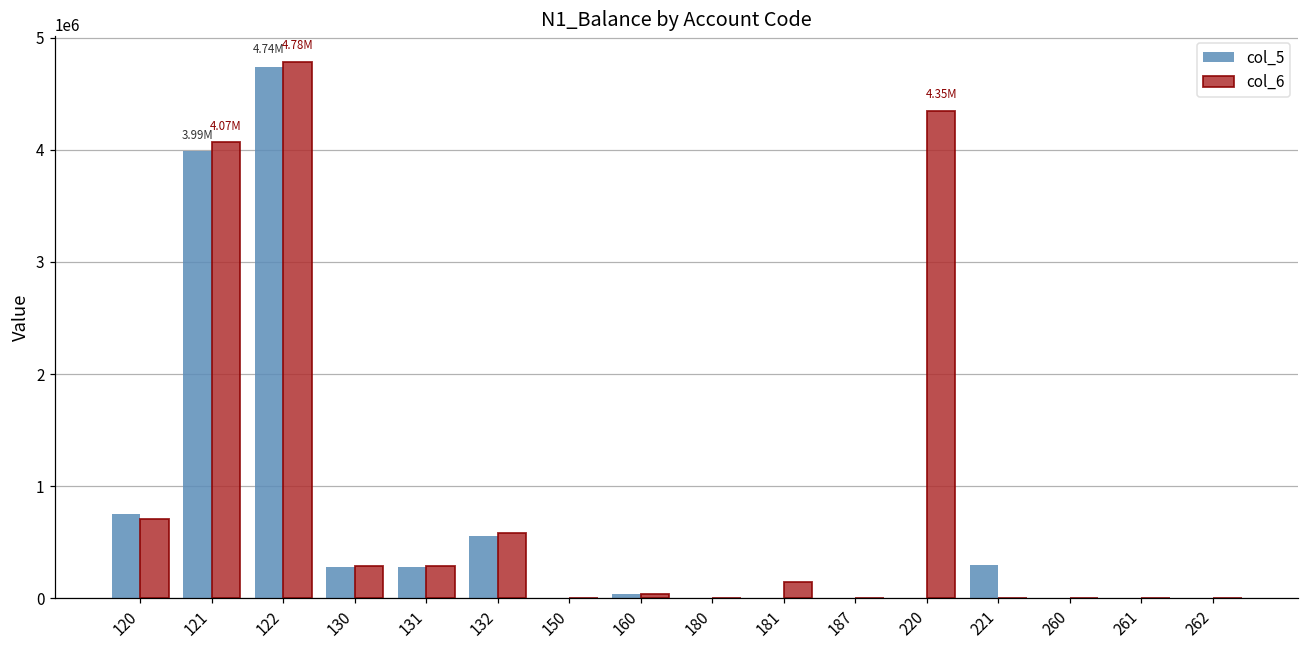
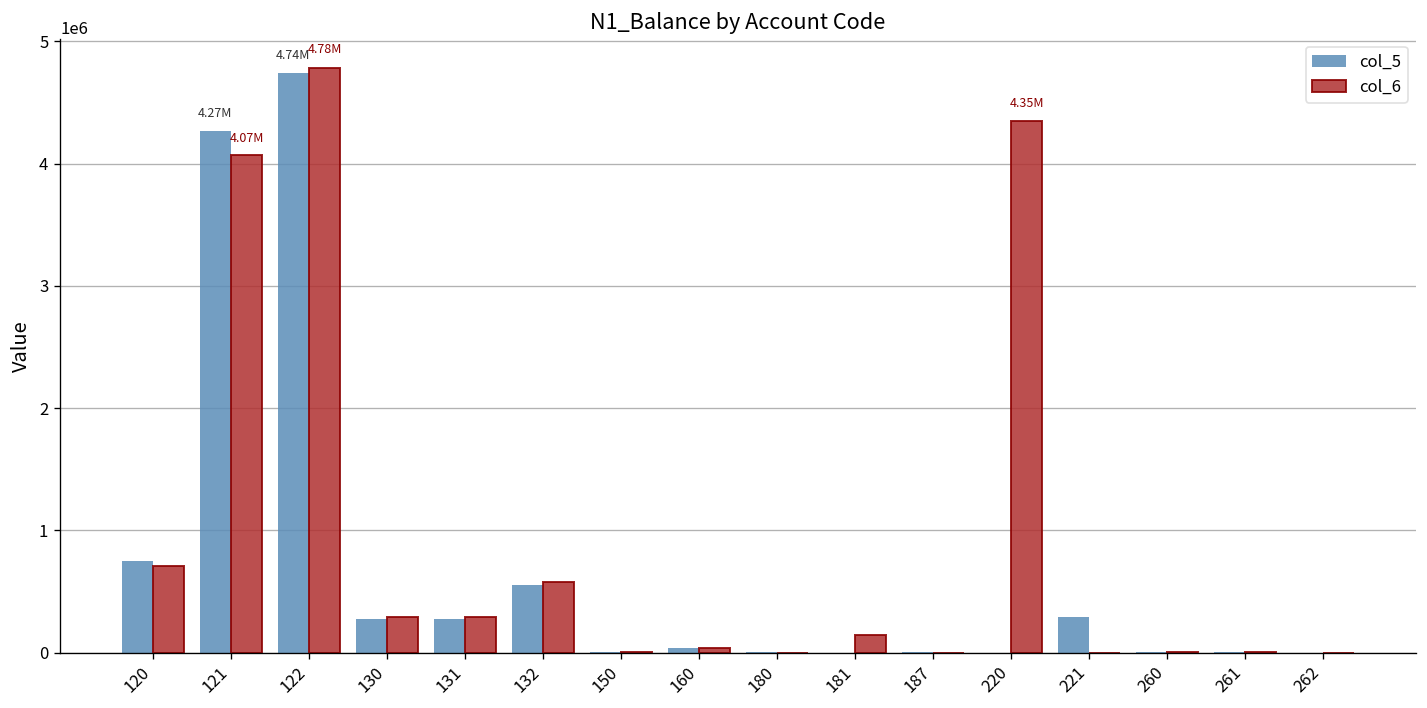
  {
    "col_5": {
-     "121": "3.99M",
+     "121": "4.27M",
      "122": "4.74M"
    },
    "col_6": {
      "121": "4.07M",
      "122": "4.78M",
      "220": "4.35M"
    }
  }
